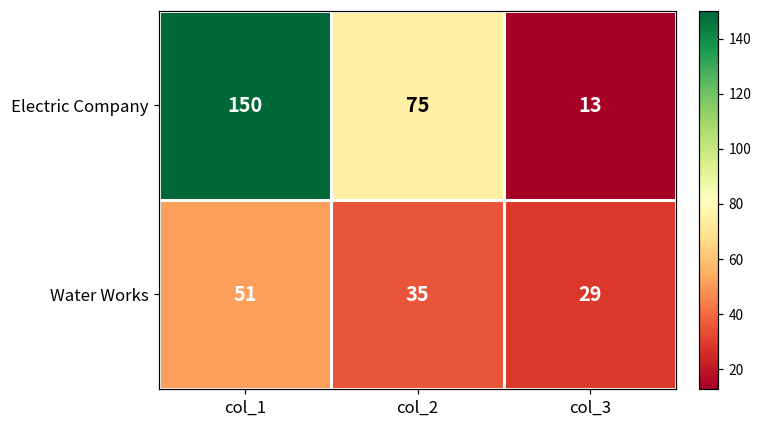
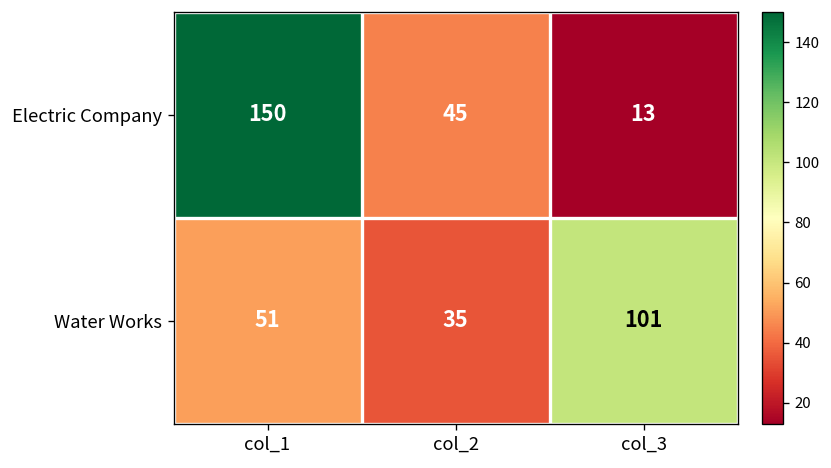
  {
    "Electric Company": {
      "col_1": 150,
-     "col_2": 75,
+     "col_2": 45,
      "col_3": 13
    },
    "Water Works": {
      "col_1": 51,
      "col_2": 35,
-     "col_3": 29
+     "col_3": 101
    }
  }
